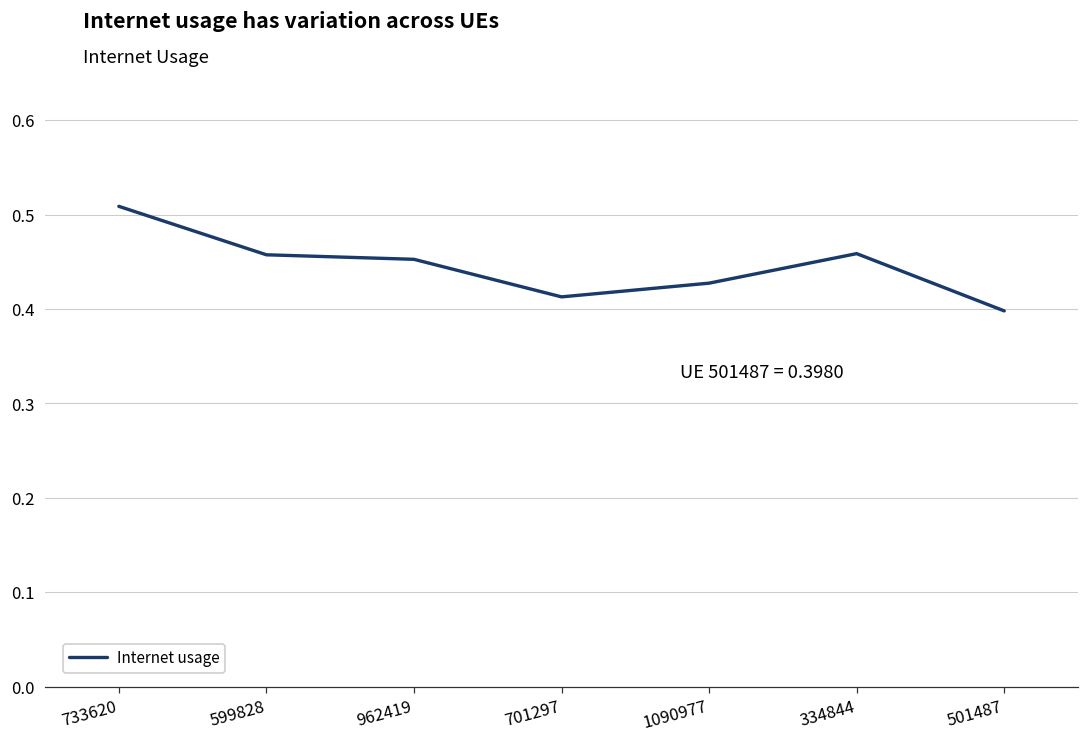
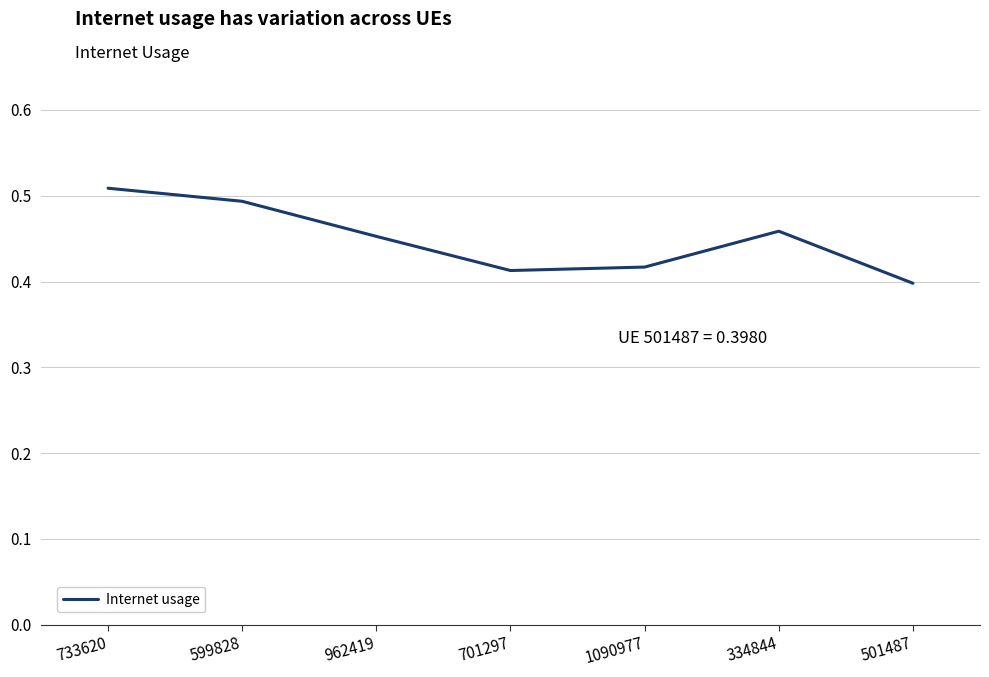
  {
    "733620": 0.51,
-   "599828": 0.46,
+   "599828": 0.49,
    "962419": 0.45,
    "701297": 0.41,
-   "1090977": 0.43,
+   "1090977": 0.42,
    "334844": 0.46,
    "501487": 0.40
  }
